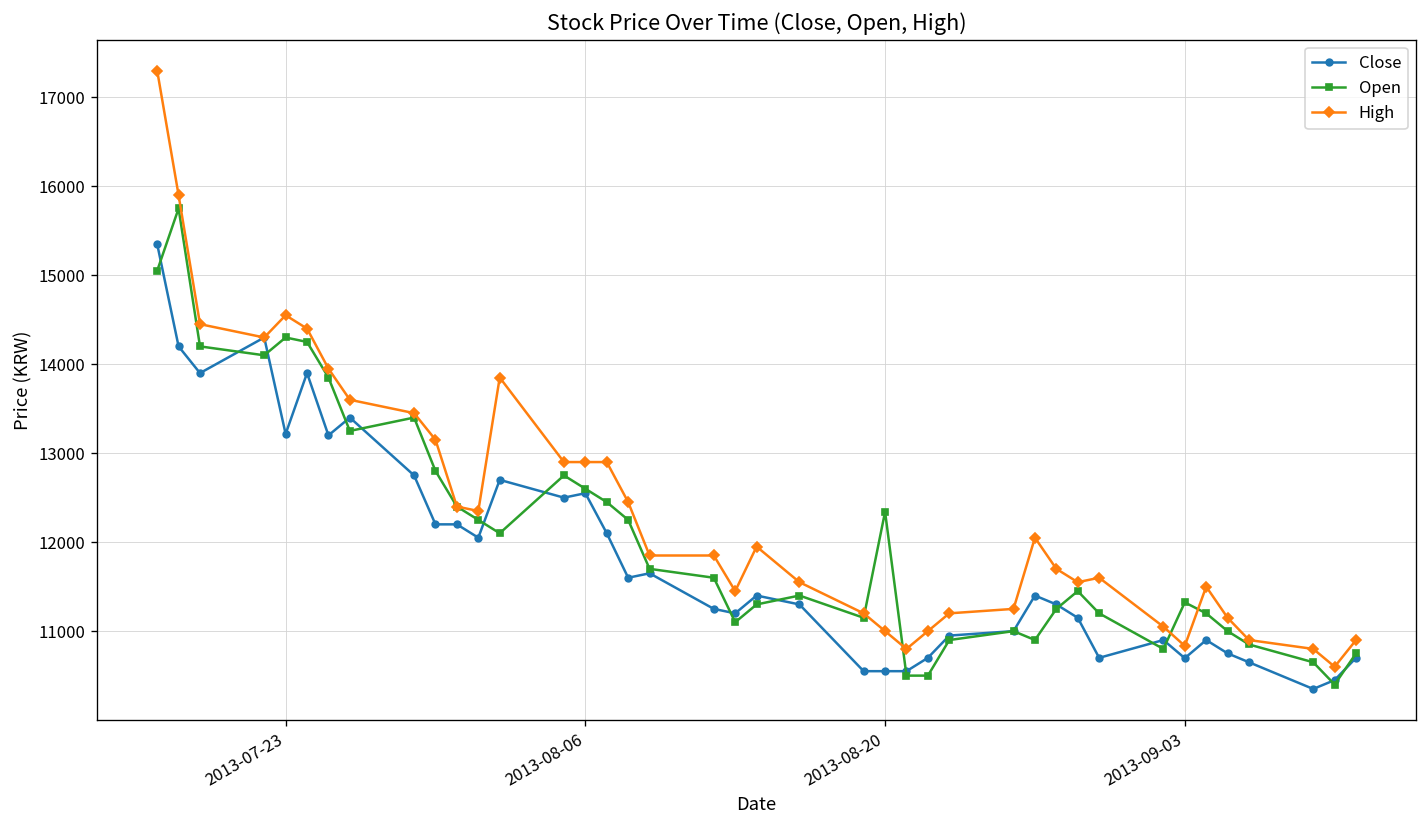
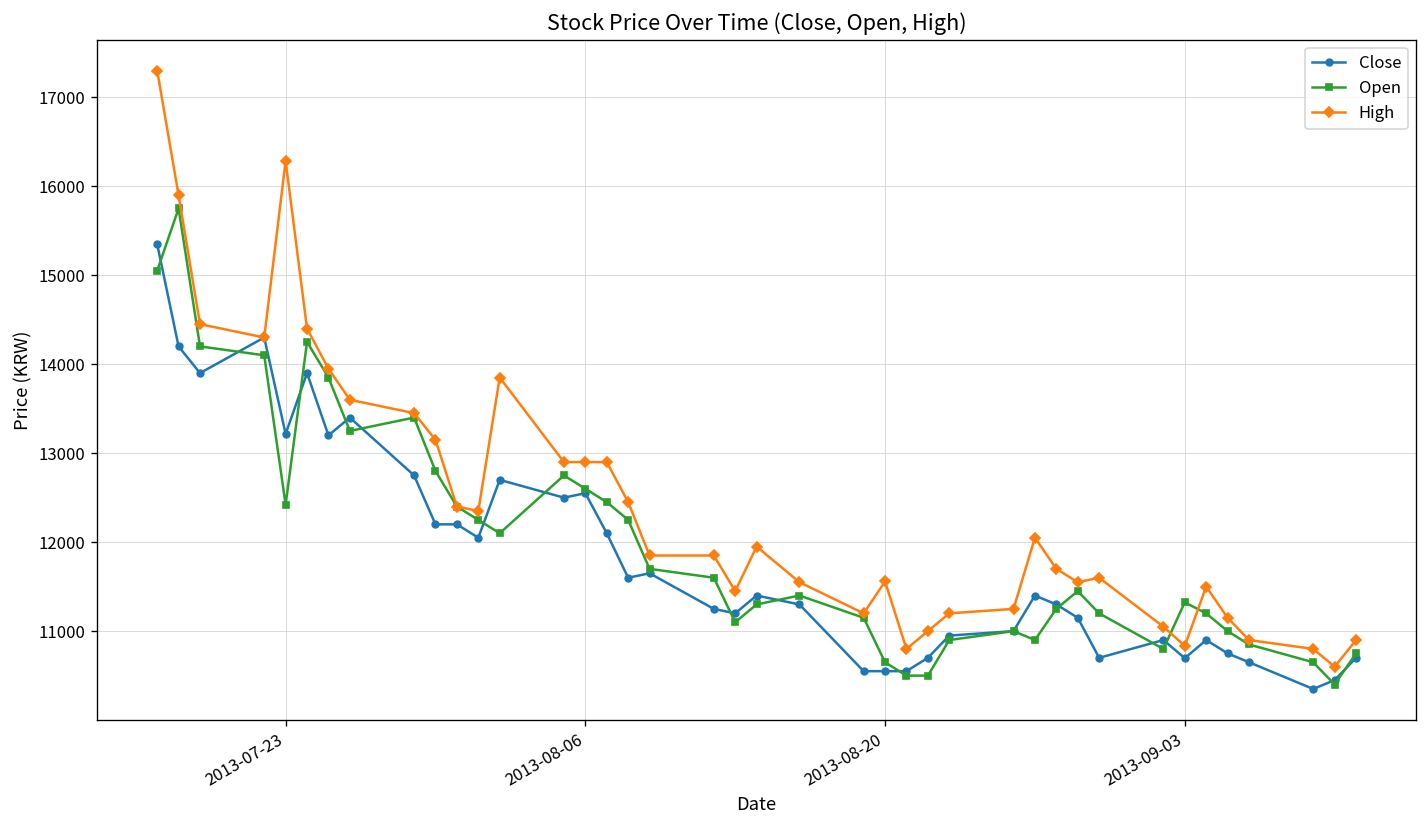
  {
    "Close": {
      "2013-07-23": 13200,
      "2013-08-06": 12600,
      "2013-08-20": 10600,
      "2013-09-03": 10700
    },
    "Open": {
-     "2013-07-23": 14300,
+     "2013-07-23": 12400,
      "2013-08-06": 12600,
-     "2013-08-20": 12300,
+     "2013-08-20": 10700,
      "2013-09-03": 11300
    },
    "High": {
-     "2013-07-23": 14600,
+     "2013-07-23": 16300,
      "2013-08-06": 12900,
-     "2013-08-20": 11000,
+     "2013-08-20": 11600,
      "2013-09-03": 10800
    }
  }
